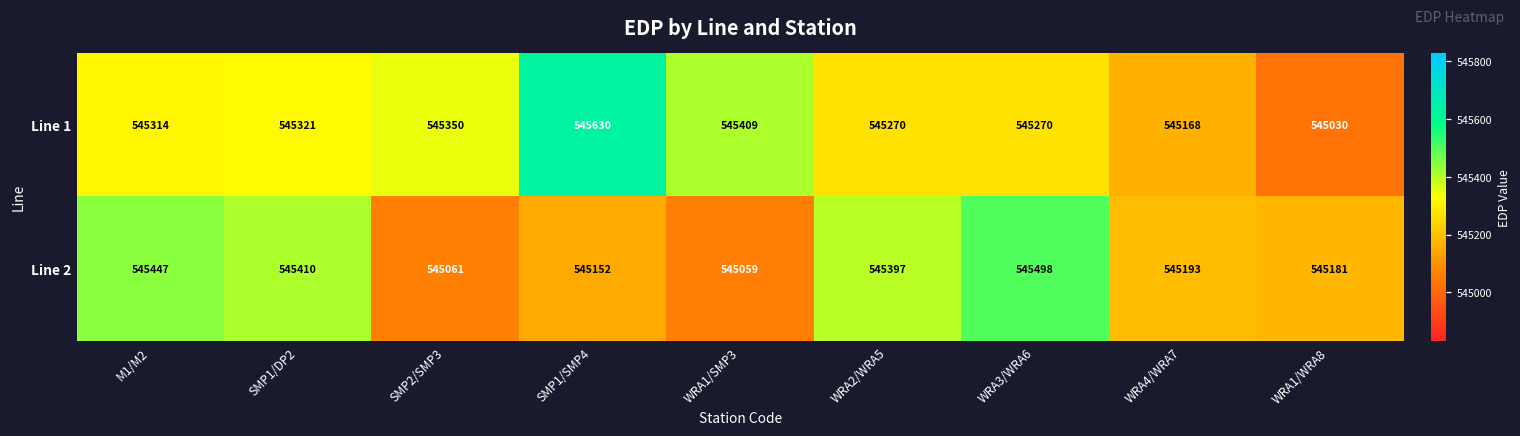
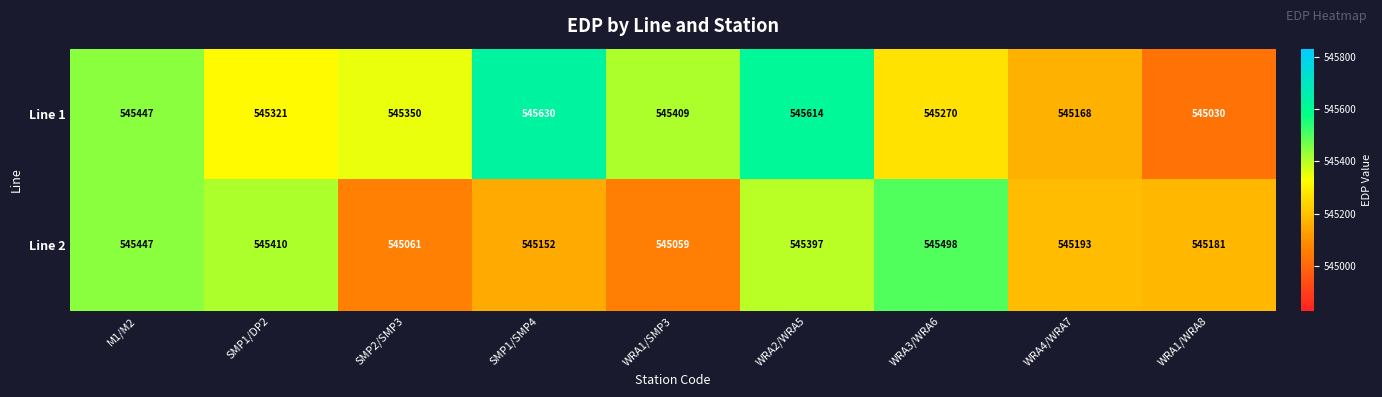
  {
    "Line 1": {
-     "M1/M2": 545314,
+     "M1/M2": 545447,
      "SMP1/DP2": 545321,
      "SMP2/SMP3": 545350,
      "SMP1/SMP4": 545630,
      "WRA1/SMP3": 545409,
-     "WRA2/WRA5": 545270,
+     "WRA2/WRA5": 545614,
      "WRA3/WRA6": 545270,
      "WRA4/WRA7": 545168,
      "WRA1/WRA8": 545030
    },
    "Line 2": {
      "M1/M2": 545447,
      "SMP1/DP2": 545410,
      "SMP2/SMP3": 545061,
      "SMP1/SMP4": 545152,
      "WRA1/SMP3": 545059,
      "WRA2/WRA5": 545397,
      "WRA3/WRA6": 545498,
      "WRA4/WRA7": 545193,
      "WRA1/WRA8": 545181
    }
  }
